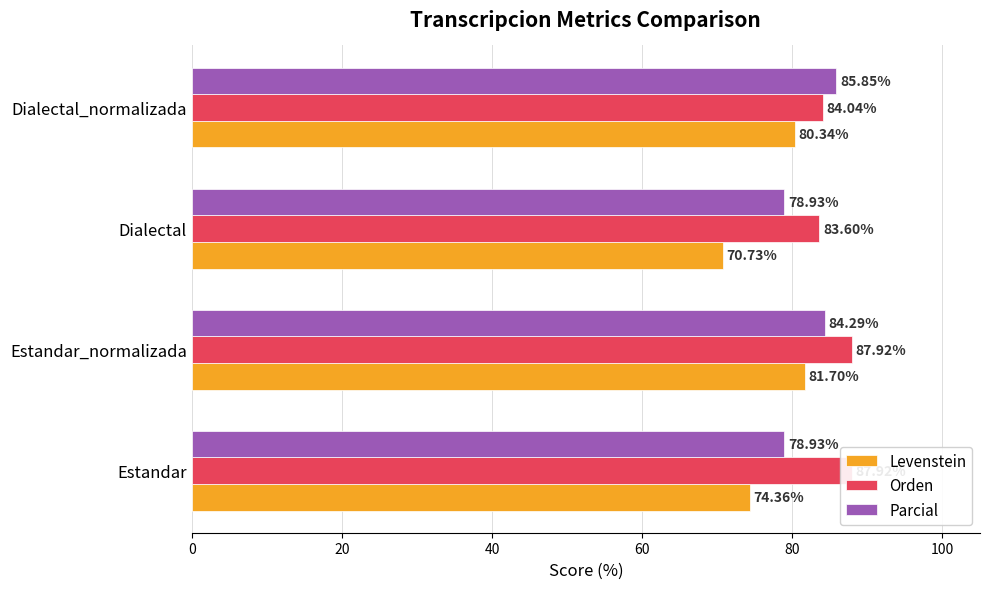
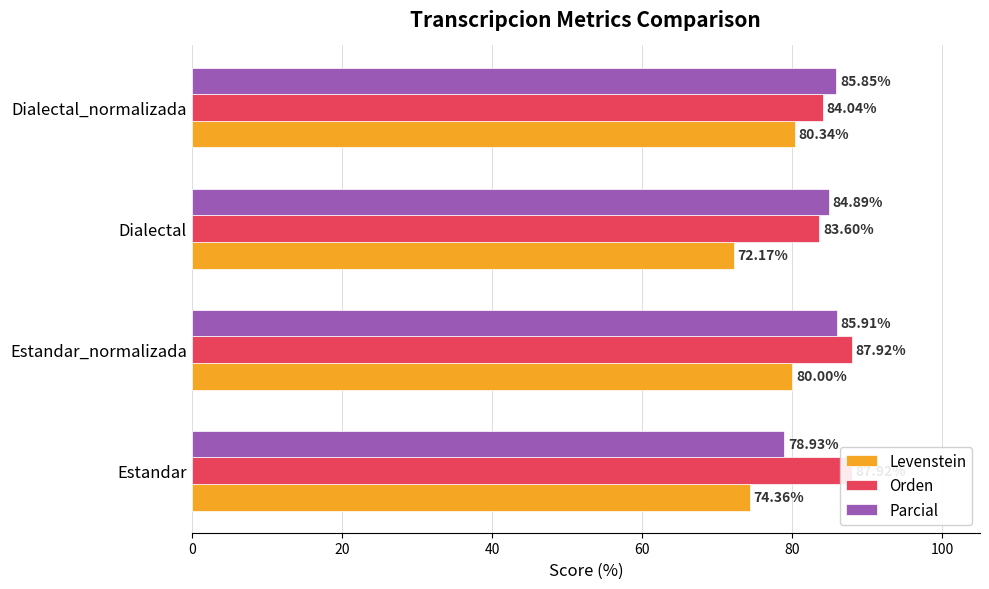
  {
    "Levenstein": {
      "Dialectal_normalizada": "80.34%",
-     "Dialectal": "70.73%",
-     "Estandar_normalizada": "81.70%",
+     "Dialectal": "72.17%",
+     "Estandar_normalizada": "80.00%",
      "Estandar": "74.36%"
    },
    "Orden": {
      "Dialectal_normalizada": "84.04%",
      "Dialectal": "83.60%",
      "Estandar_normalizada": "87.92%"
    },
    "Parcial": {
      "Dialectal_normalizada": "85.85%",
-     "Dialectal": "78.93%",
-     "Estandar_normalizada": "84.29%",
+     "Dialectal": "84.89%",
+     "Estandar_normalizada": "85.91%",
      "Estandar": "78.93%"
    }
  }
